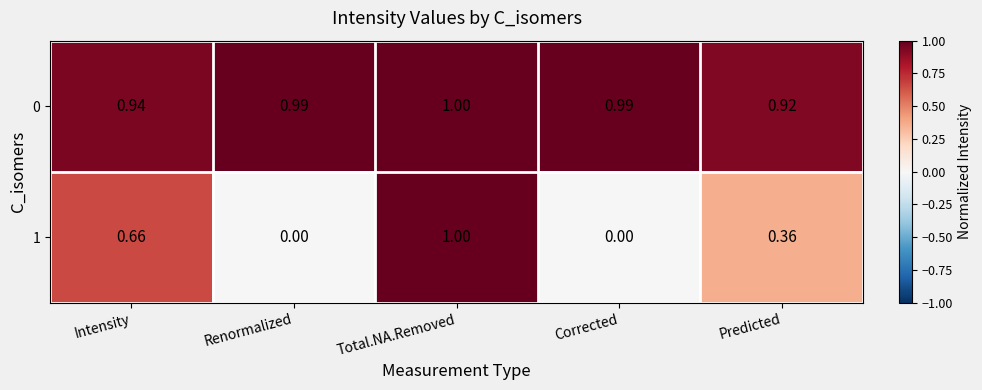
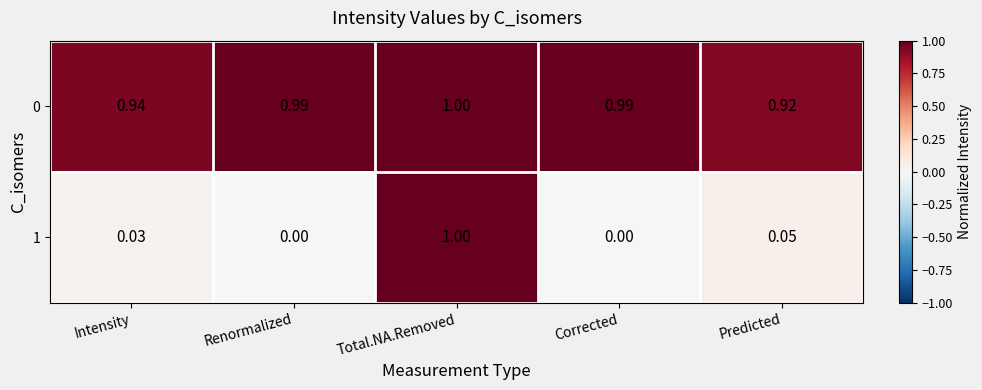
  {
    "0": {
      "Intensity": 0.94,
      "Renormalized": 0.99,
      "Total.NA.Removed": 1.00,
      "Corrected": 0.99,
      "Predicted": 0.92
    },
    "1": {
-     "Intensity": 0.66,
+     "Intensity": 0.03,
      "Renormalized": 0.00,
      "Total.NA.Removed": 1.00,
      "Corrected": 0.00,
-     "Predicted": 0.36
+     "Predicted": 0.05
    }
  }
